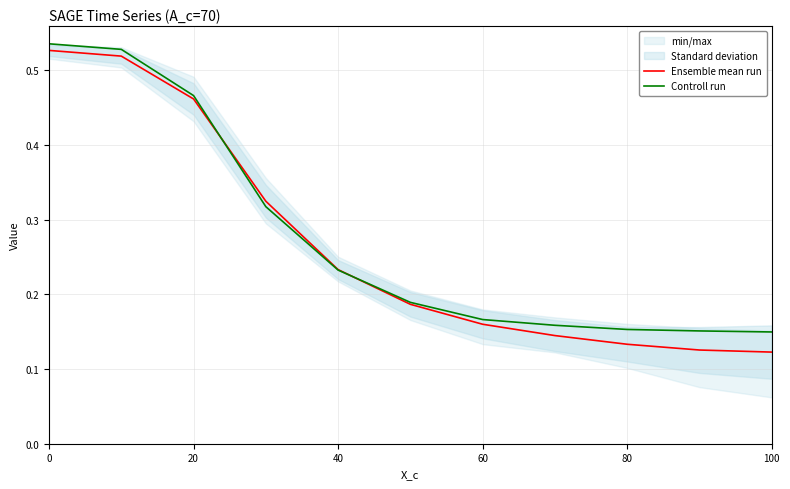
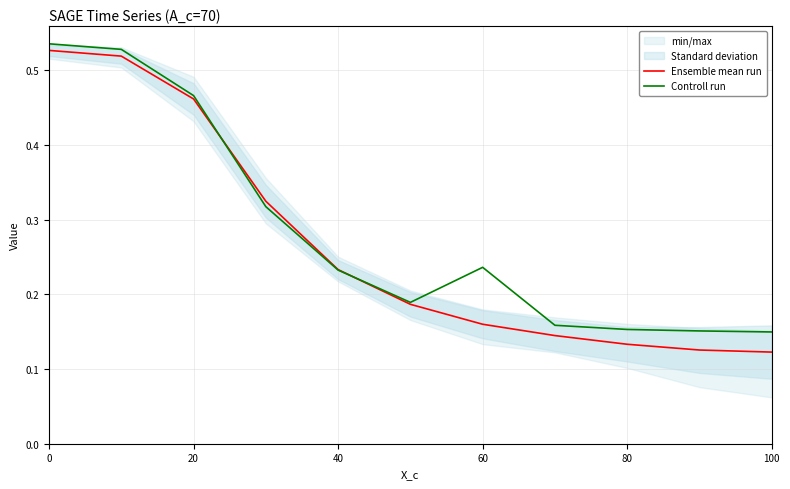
  {
    "Ensemble mean run": {
      "0": 0.53,
      "20": 0.46,
      "60": 0.16,
      "80": 0.13,
      "100": 0.12
    },
    "Controll run": {
      "20": 0.47,
-     "60": 0.17
+     "60": 0.24
    }
  }
